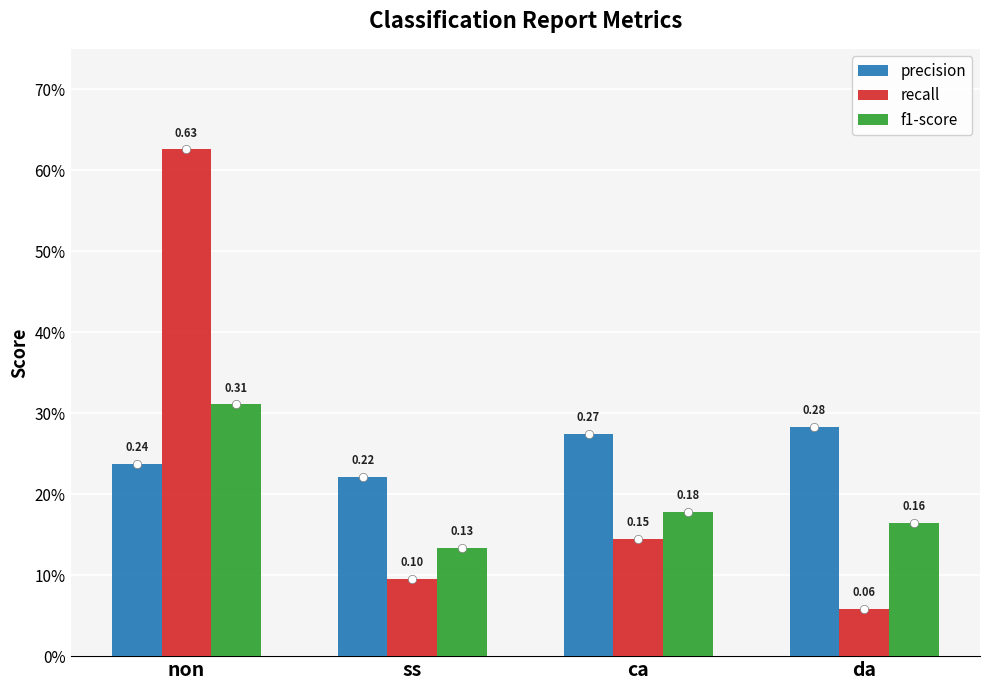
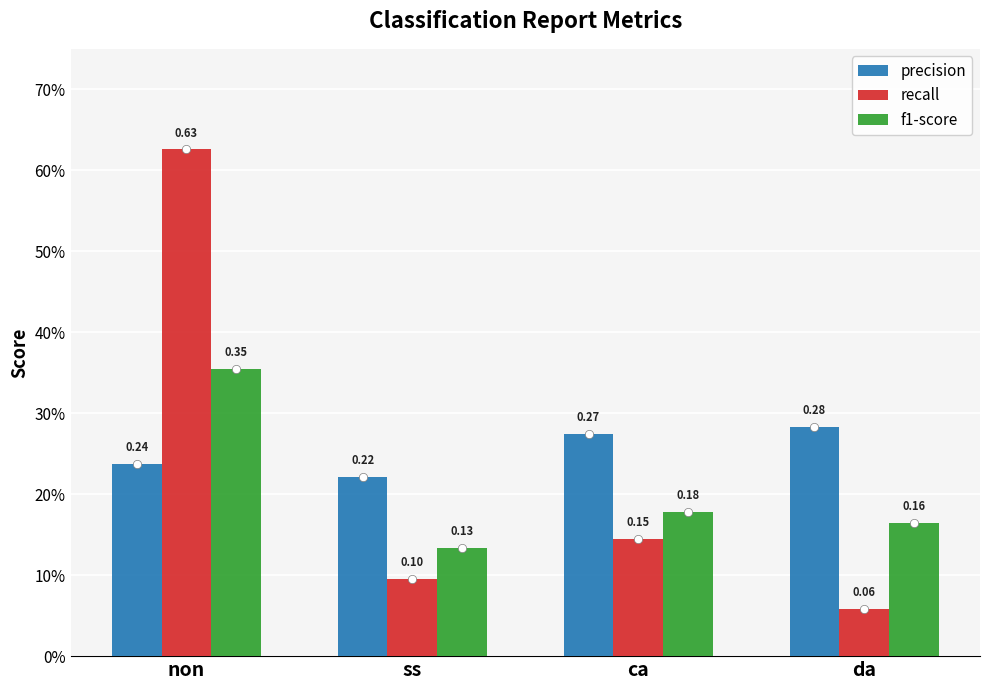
  {
    "precision": {
      "non": 0.24,
      "ss": 0.22,
      "ca": 0.27,
      "da": 0.28
    },
    "recall": {
      "non": 0.63,
      "ss": 0.10,
      "ca": 0.15,
      "da": 0.06
    },
    "f1-score": {
-     "non": 0.31,
+     "non": 0.35,
      "ss": 0.13,
      "ca": 0.18,
      "da": 0.16
    }
  }
